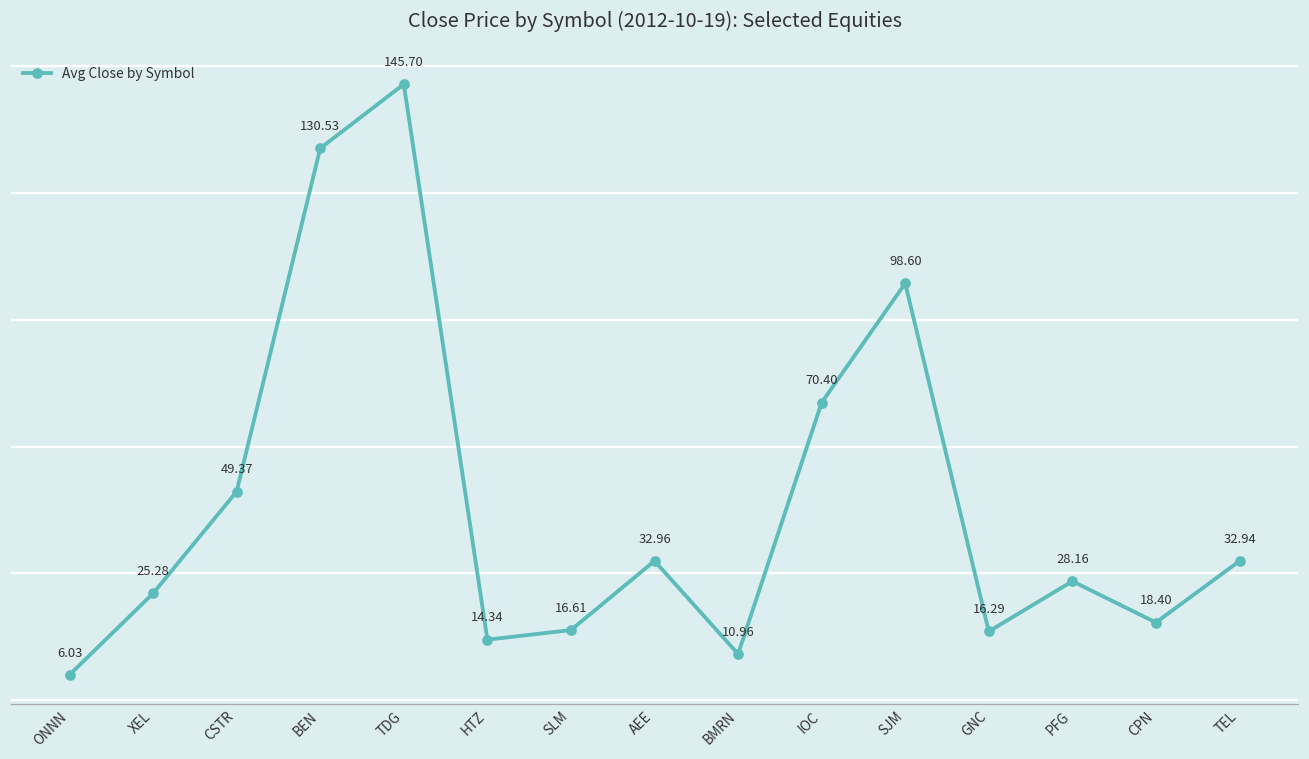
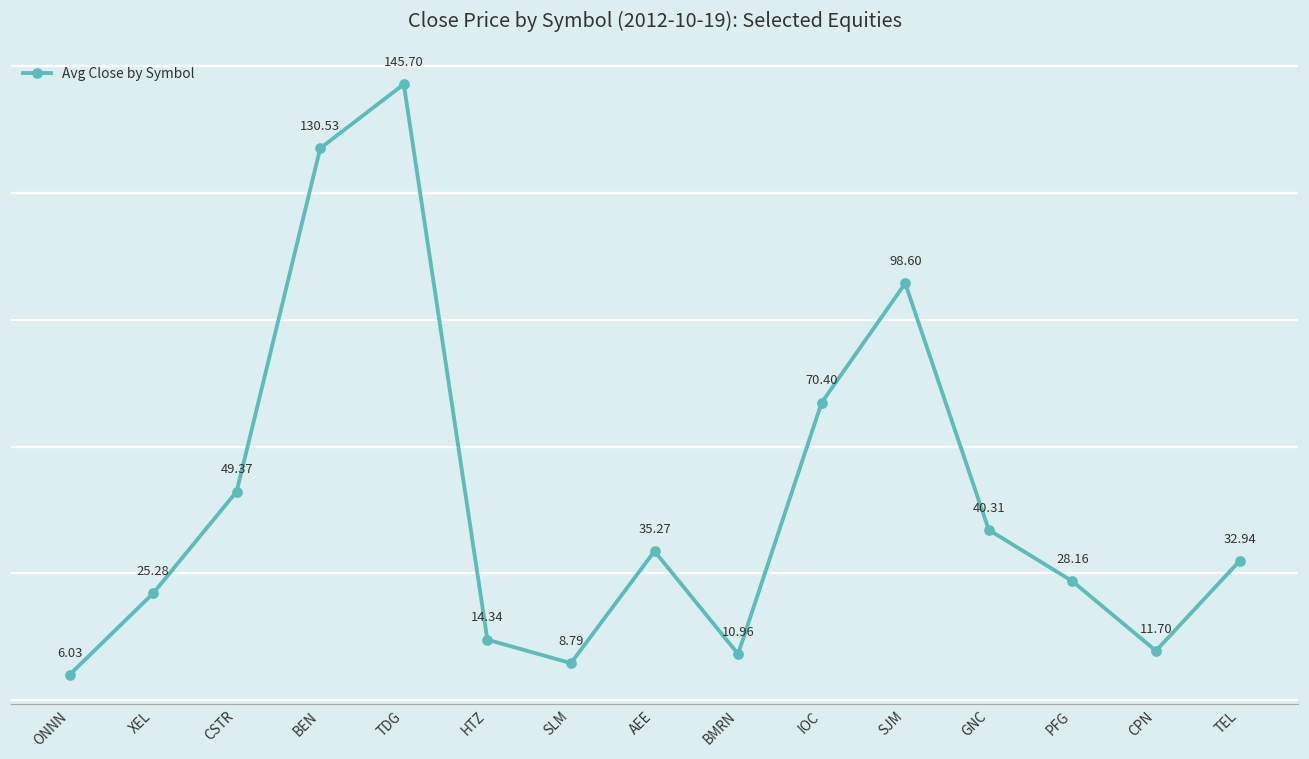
  {
    "ONNN": 6.03,
    "XEL": 25.28,
    "CSTR": 49.37,
    "BEN": 130.53,
    "TDG": 145.70,
    "HTZ": 14.34,
-   "SLM": 16.61,
-   "AEE": 32.96,
+   "SLM": 8.79,
+   "AEE": 35.27,
    "BMRN": 10.96,
    "IOC": 70.40,
    "SJM": 98.60,
-   "GNC": 16.29,
+   "GNC": 40.31,
    "PFG": 28.16,
-   "CPN": 18.40,
+   "CPN": 11.70,
    "TEL": 32.94
  }
